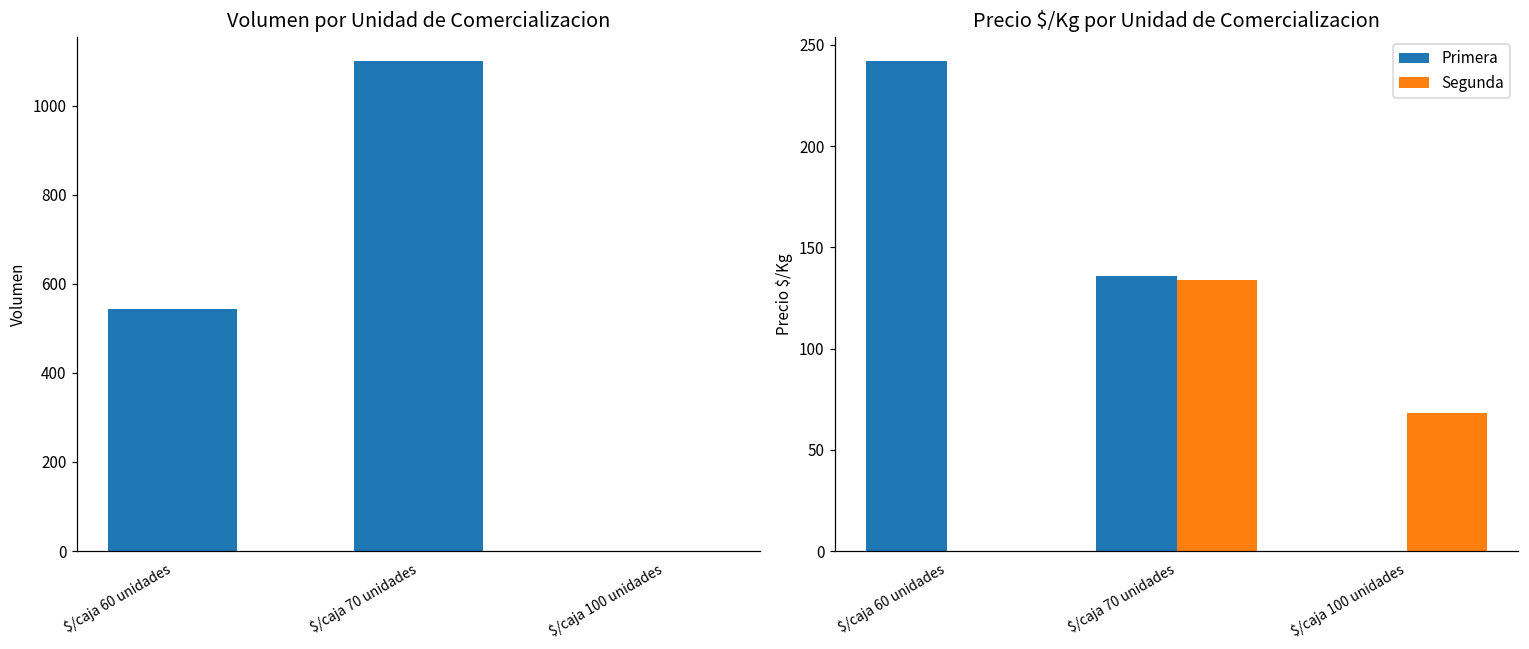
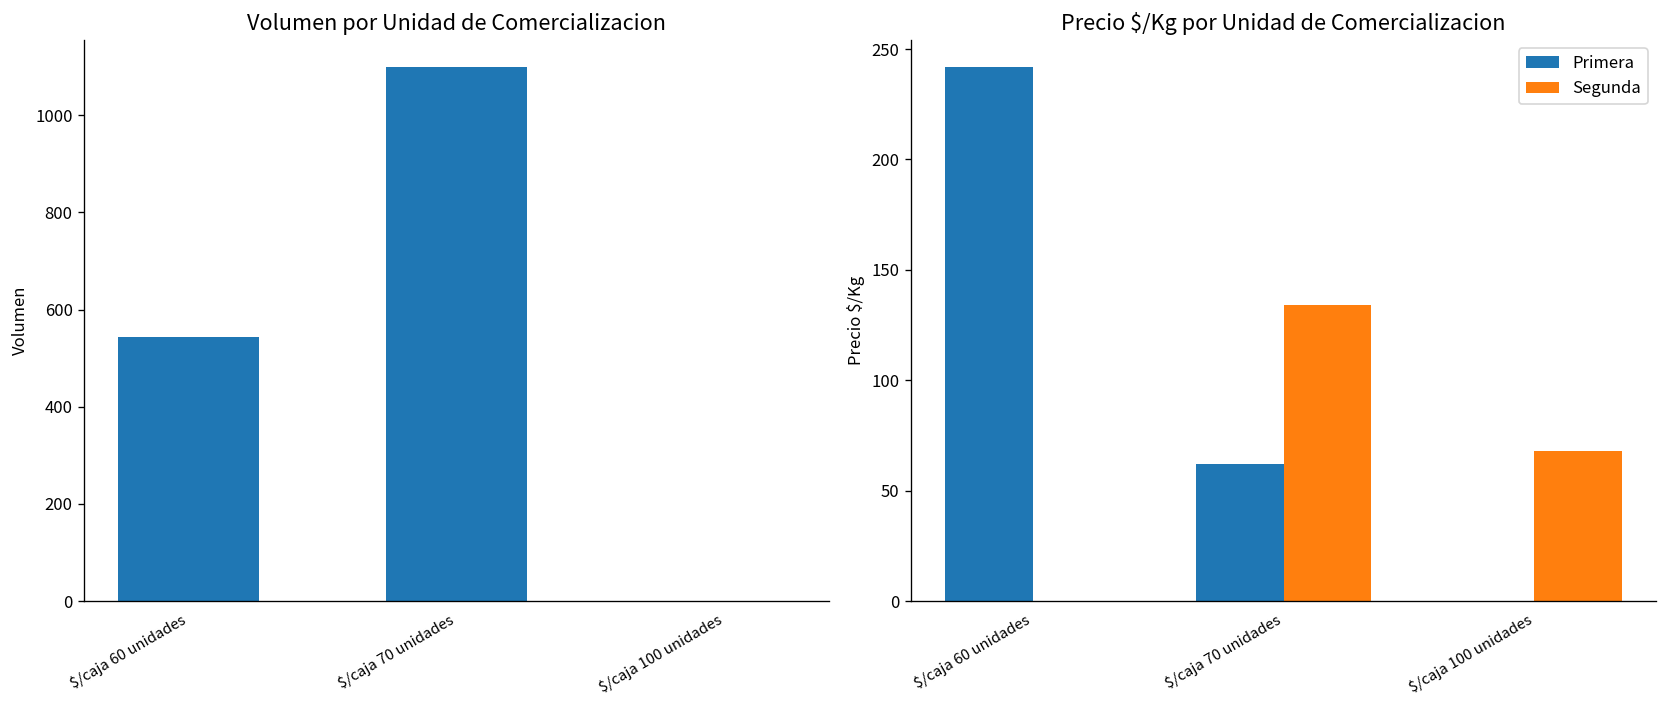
  {
    "Volumen por Unidad de Comercializacion": {
      "$/caja 60 unidades": 540,
      "$/caja 70 unidades": 1100,
      "$/caja 100 unidades": 0
    },
    "Precio $/Kg por Unidad de Comercializacion": {
      "Primera": {
        "$/caja 60 unidades": 242,
-       "$/caja 70 unidades": 136,
+       "$/caja 70 unidades": 62,
        "$/caja 100 unidades": 0
      },
      "Segunda": {
        "$/caja 60 unidades": 0,
        "$/caja 70 unidades": 134,
        "$/caja 100 unidades": 68
      }
    }
  }
